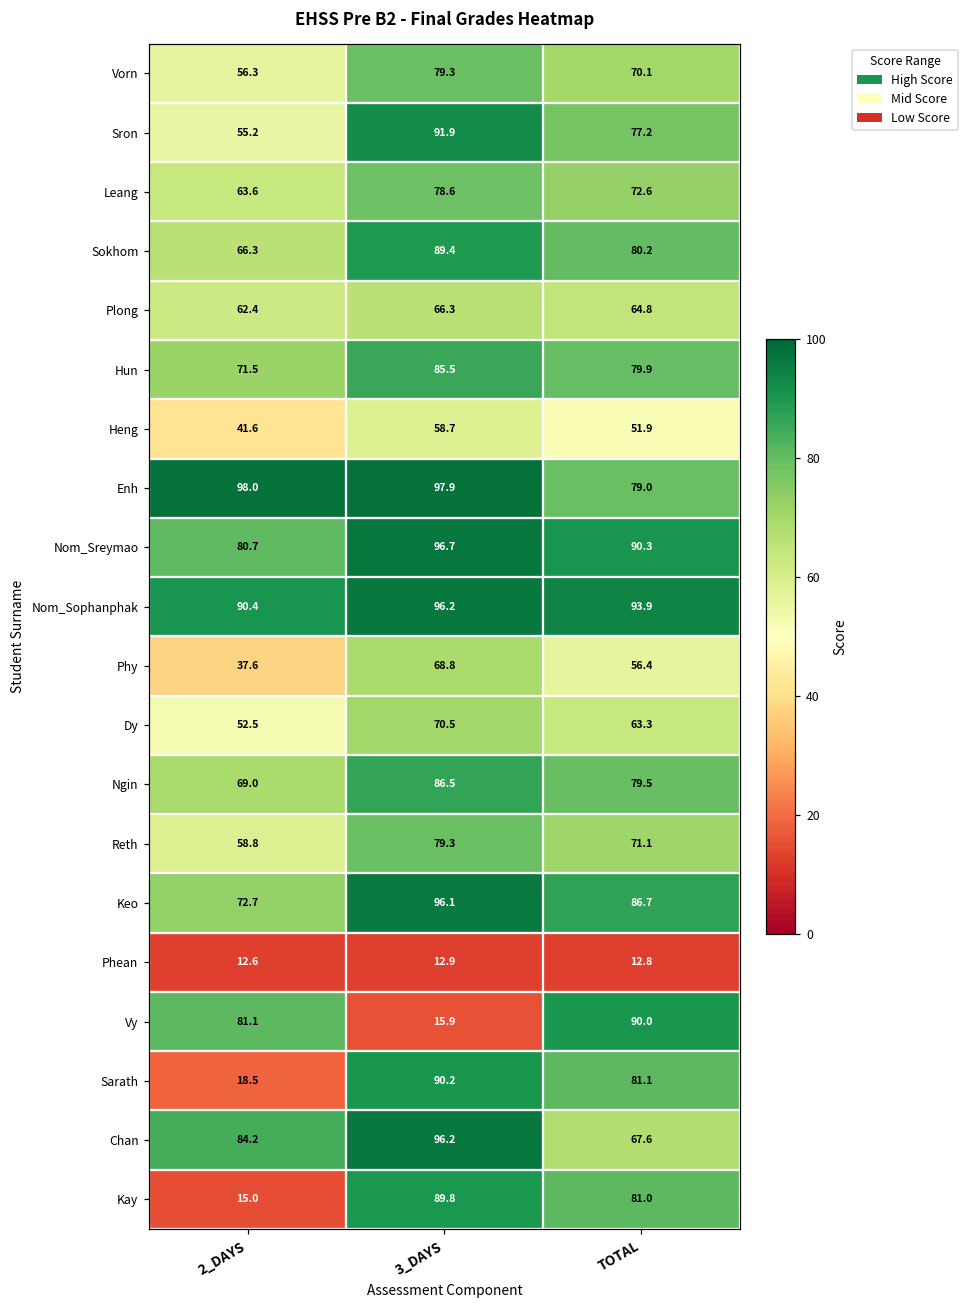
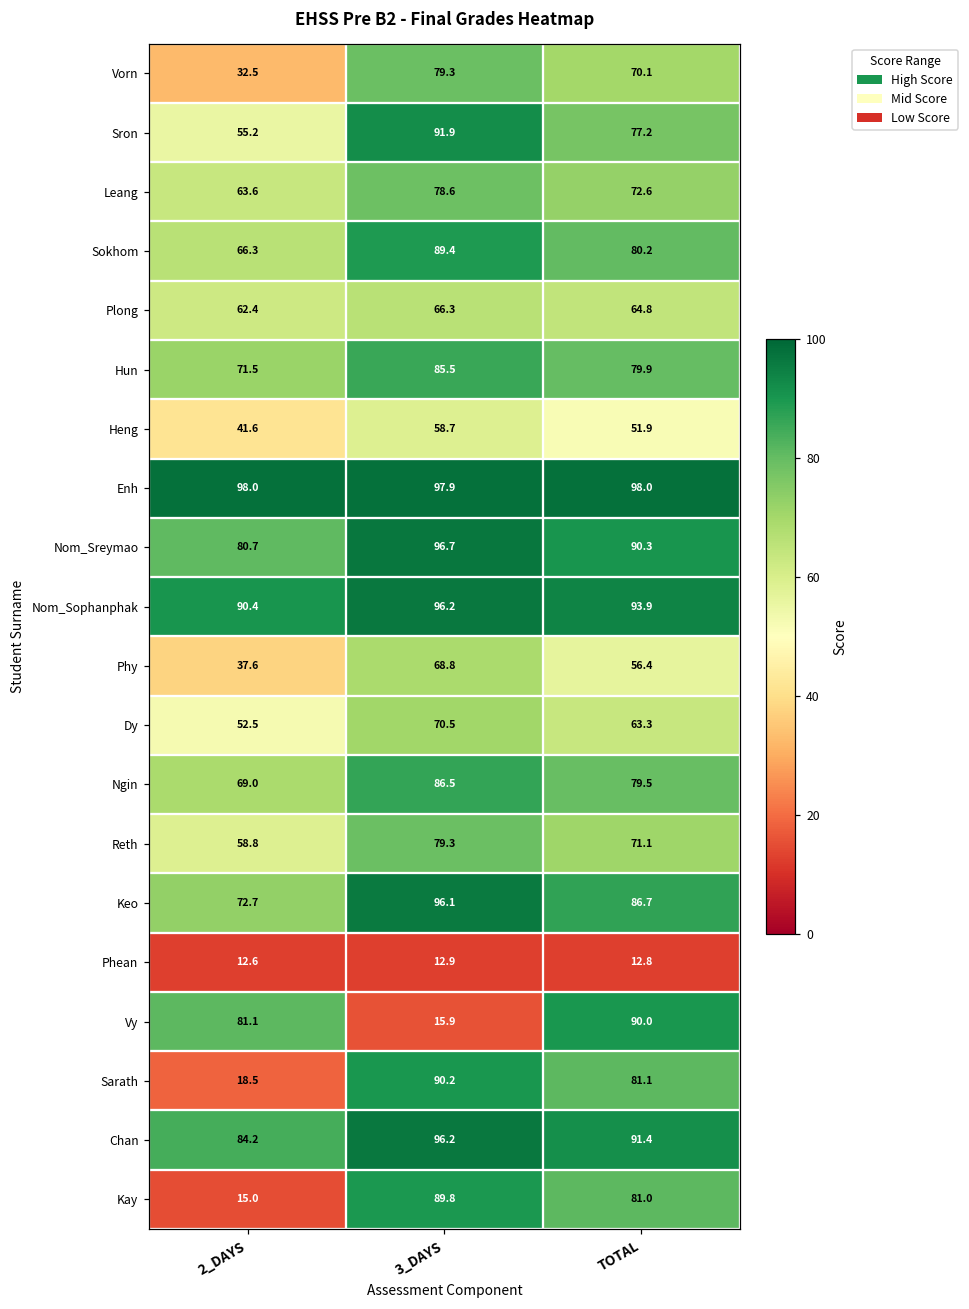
  {
    "Vorn": {
-     "2_DAYS": 56.3,
+     "2_DAYS": 32.5,
      "3_DAYS": 79.3,
      "TOTAL": 70.1
    },
    "Sron": {
      "2_DAYS": 55.2,
      "3_DAYS": 91.9,
      "TOTAL": 77.2
    },
    "Leang": {
      "2_DAYS": 63.6,
      "3_DAYS": 78.6,
      "TOTAL": 72.6
    },
    "Sokhom": {
      "2_DAYS": 66.3,
      "3_DAYS": 89.4,
      "TOTAL": 80.2
    },
    "Plong": {
      "2_DAYS": 62.4,
      "3_DAYS": 66.3,
      "TOTAL": 64.8
    },
    "Hun": {
      "2_DAYS": 71.5,
      "3_DAYS": 85.5,
      "TOTAL": 79.9
    },
    "Heng": {
      "2_DAYS": 41.6,
      "3_DAYS": 58.7,
      "TOTAL": 51.9
    },
    "Enh": {
      "2_DAYS": 98.0,
      "3_DAYS": 97.9,
-     "TOTAL": 79.0
+     "TOTAL": 98.0
    },
    "Nom_Sreymao": {
      "2_DAYS": 80.7,
      "3_DAYS": 96.7,
      "TOTAL": 90.3
    },
    "Nom_Sophanphak": {
      "2_DAYS": 90.4,
      "3_DAYS": 96.2,
      "TOTAL": 93.9
    },
    "Phy": {
      "2_DAYS": 37.6,
      "3_DAYS": 68.8,
      "TOTAL": 56.4
    },
    "Dy": {
      "2_DAYS": 52.5,
      "3_DAYS": 70.5,
      "TOTAL": 63.3
    },
    "Ngin": {
      "2_DAYS": 69.0,
      "3_DAYS": 86.5,
      "TOTAL": 79.5
    },
    "Reth": {
      "2_DAYS": 58.8,
      "3_DAYS": 79.3,
      "TOTAL": 71.1
    },
    "Keo": {
      "2_DAYS": 72.7,
      "3_DAYS": 96.1,
      "TOTAL": 86.7
    },
    "Phean": {
      "2_DAYS": 12.6,
      "3_DAYS": 12.9,
      "TOTAL": 12.8
    },
    "Vy": {
      "2_DAYS": 81.1,
      "3_DAYS": 15.9,
      "TOTAL": 90.0
    },
    "Sarath": {
      "2_DAYS": 18.5,
      "3_DAYS": 90.2,
      "TOTAL": 81.1
    },
    "Chan": {
      "2_DAYS": 84.2,
      "3_DAYS": 96.2,
-     "TOTAL": 67.6
+     "TOTAL": 91.4
    },
    "Kay": {
      "2_DAYS": 15.0,
      "3_DAYS": 89.8,
      "TOTAL": 81.0
    }
  }
